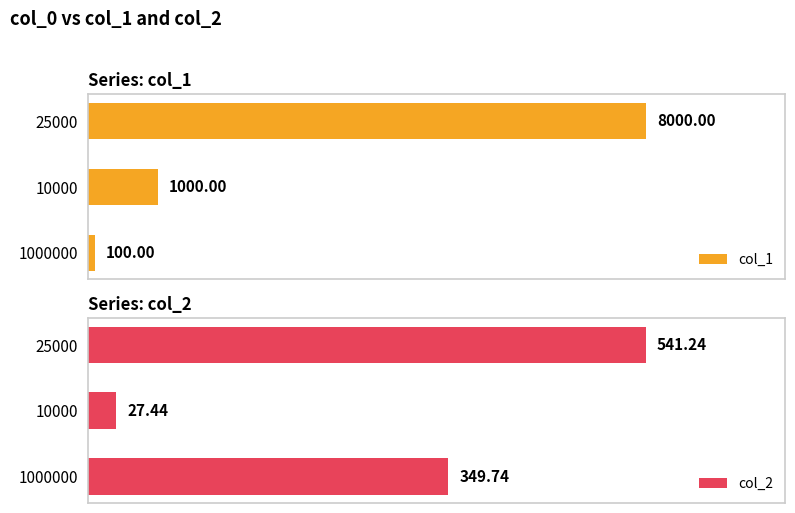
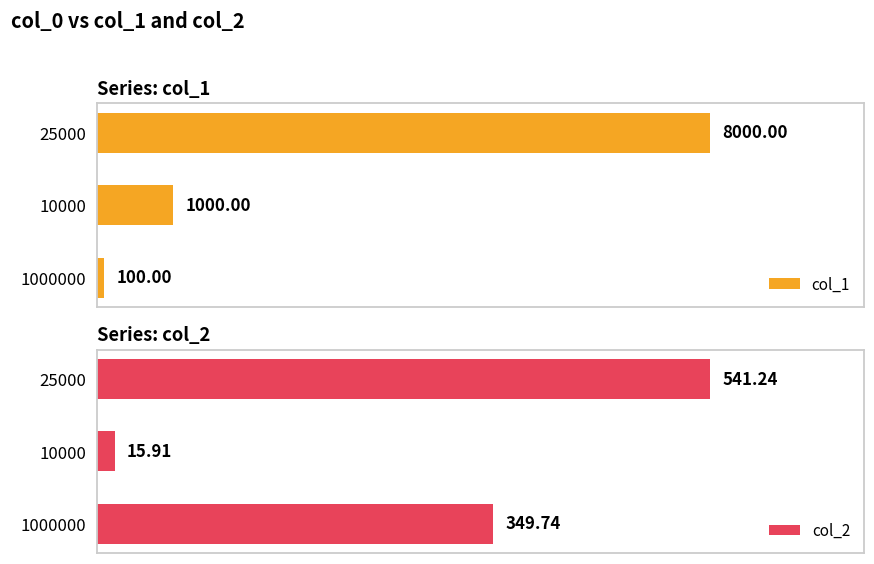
  {
    "Series: col_1": {
      "25000": 8000.00,
      "10000": 1000.00,
      "1000000": 100.00
    },
    "Series: col_2": {
      "25000": 541.24,
-     "10000": 27.44,
+     "10000": 15.91,
      "1000000": 349.74
    }
  }
